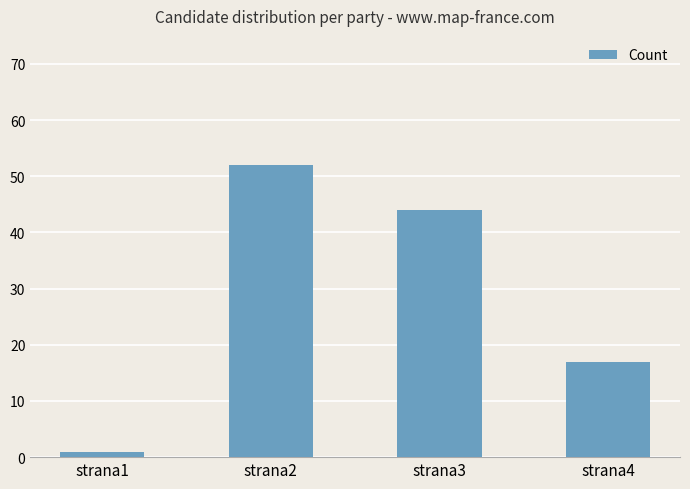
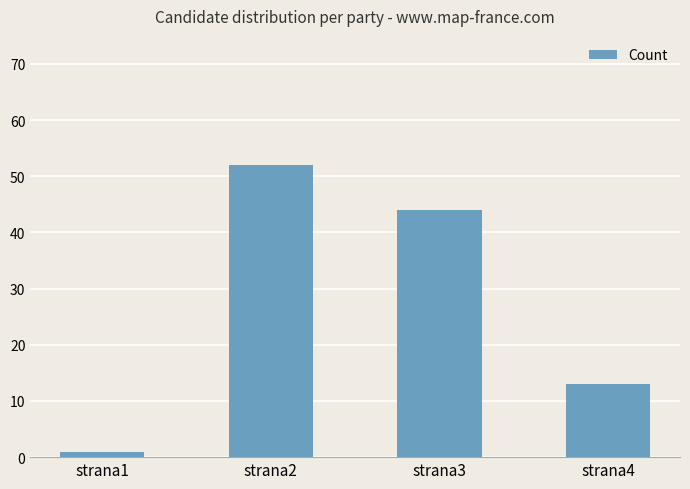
  {
    "strana1": 1,
    "strana2": 52,
    "strana3": 44,
-   "strana4": 17
+   "strana4": 13
  }
